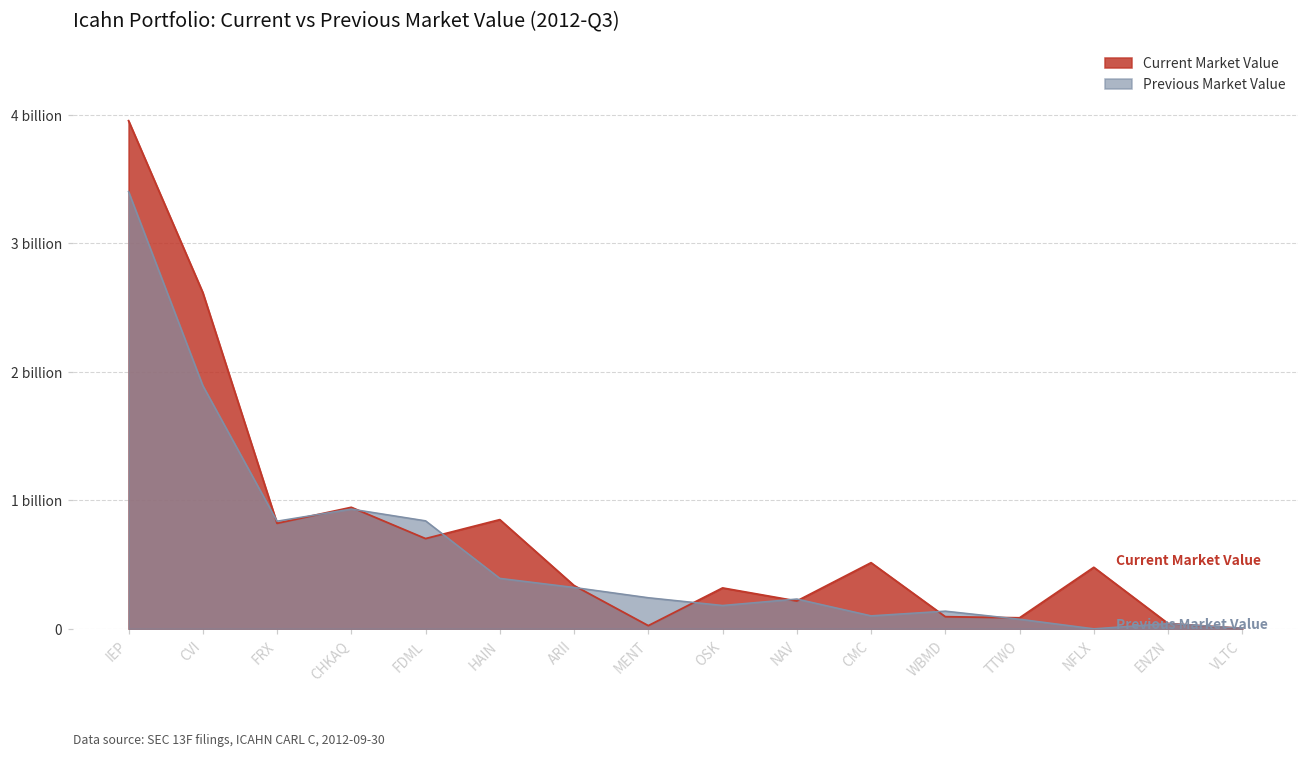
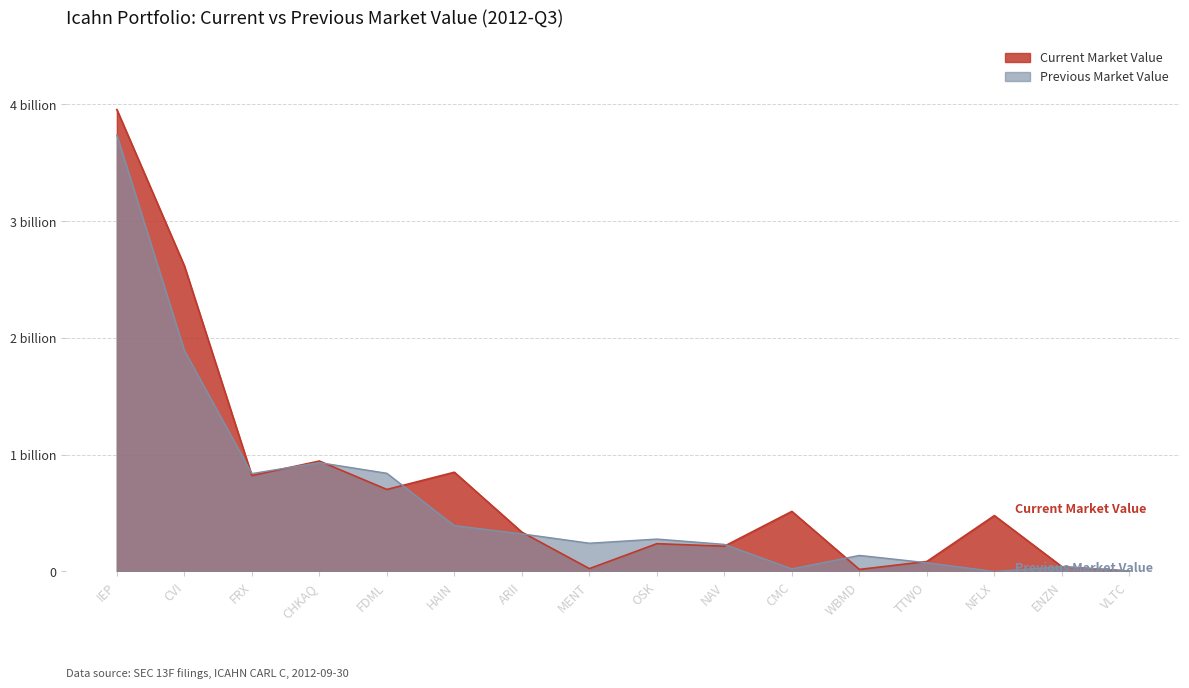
  {
    "Current Market Value": {
      "IEP": "3.95 billion",
      "CVI": "2.62 billion",
      "FDML": "0.70 billion",
      "HAIN": "0.85 billion",
      "MENT": "0.02 billion",
-     "OSK": "0.32 billion",
+     "OSK": "0.24 billion",
      "CMC": "0.51 billion",
-     "WBMD": "0.09 billion",
+     "WBMD": "0.02 billion",
      "NFLX": "0.48 billion"
    },
    "Previous Market Value": {
-     "IEP": "3.40 billion",
+     "IEP": "3.74 billion",
      "CVI": "1.89 billion",
      "FDML": "0.84 billion",
      "HAIN": "0.39 billion",
      "MENT": "0.24 billion",
-     "OSK": "0.18 billion",
-     "CMC": "0.10 billion",
+     "OSK": "0.28 billion",
+     "CMC": "0.02 billion",
      "WBMD": "0.14 billion",
      "NFLX": "0.00 billion"
    }
  }
